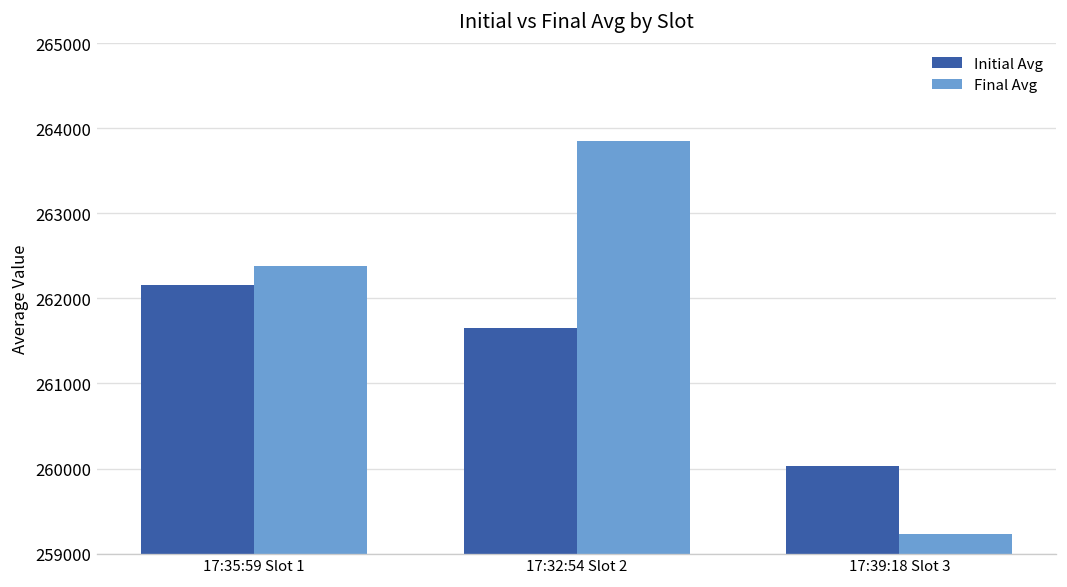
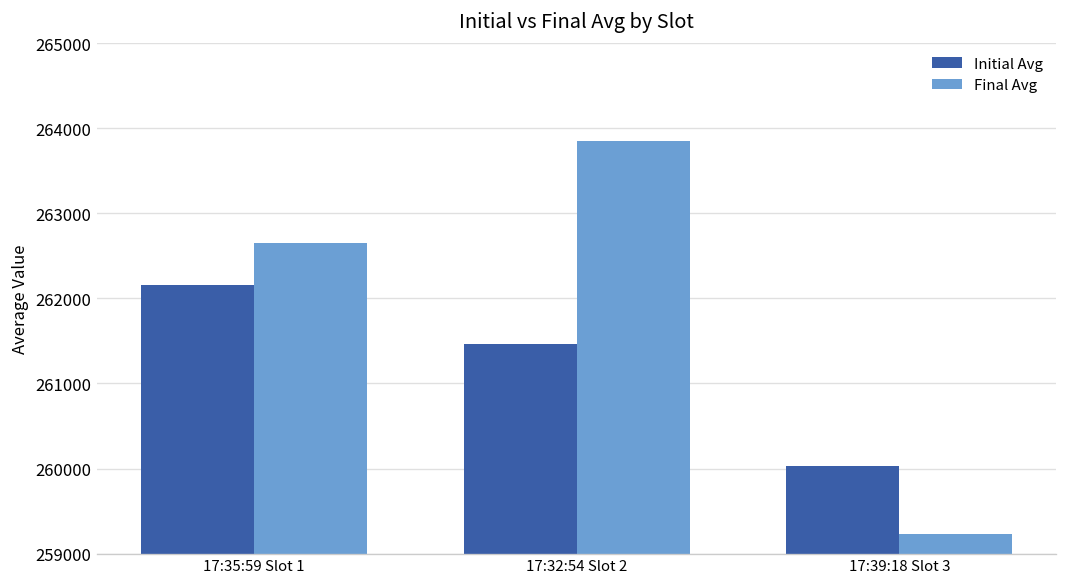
  {
    "Initial Avg": {
      "17:35:59 Slot 1": 262200,
-     "17:32:54 Slot 2": 261700,
+     "17:32:54 Slot 2": 261500,
      "17:39:18 Slot 3": 260000
    },
    "Final Avg": {
-     "17:35:59 Slot 1": 262400,
+     "17:35:59 Slot 1": 262700,
      "17:32:54 Slot 2": 263900,
      "17:39:18 Slot 3": 259200
    }
  }
